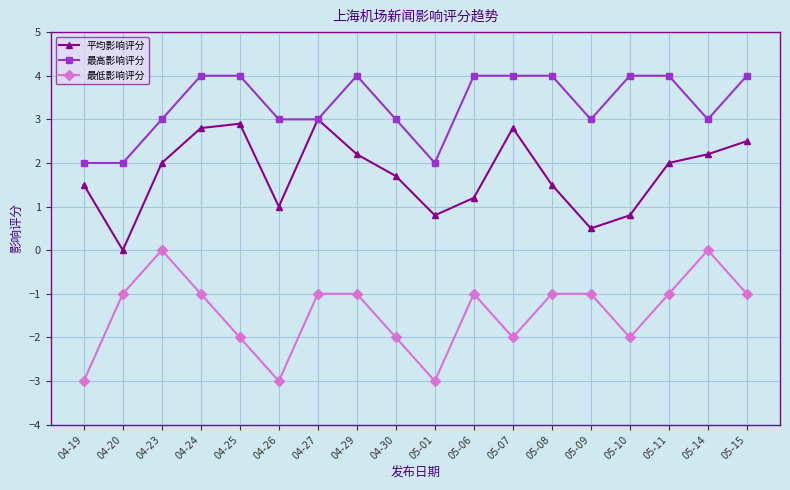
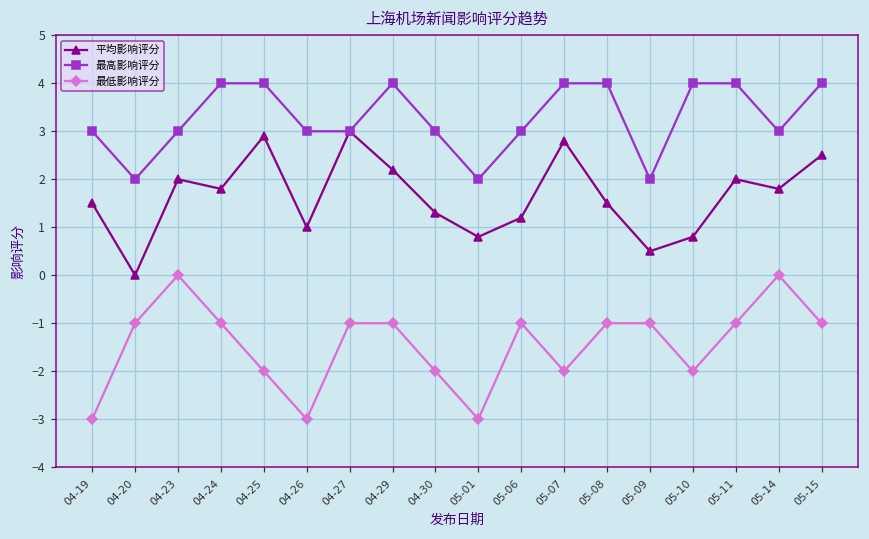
  {
    "平均影响评分": {
      "04-19": 1.5,
      "04-20": 0.0,
      "04-23": 2.0,
-     "04-24": 2.8,
+     "04-24": 1.8,
      "04-25": 2.9,
      "04-26": 1.0,
      "04-29": 2.2,
-     "04-30": 1.7,
+     "04-30": 1.3,
      "05-01": 0.8,
      "05-06": 1.2,
      "05-07": 2.8,
      "05-08": 1.5,
      "05-09": 0.5,
      "05-10": 0.8,
      "05-11": 2.0,
-     "05-14": 2.2,
+     "05-14": 1.8,
      "05-15": 2.5
    },
    "最高影响评分": {
-     "04-19": 2,
+     "04-19": 3,
      "04-20": 2,
      "04-23": 3,
      "04-24": 4,
      "04-25": 4,
      "04-26": 3,
      "04-29": 4,
      "04-30": 3,
      "05-01": 2,
-     "05-06": 4,
+     "05-06": 3,
      "05-07": 4,
      "05-08": 4,
-     "05-09": 3,
+     "05-09": 2,
      "05-10": 4,
      "05-11": 4,
      "05-14": 3,
      "05-15": 4
    },
    "最低影响评分": {
      "04-19": -3.0,
      "04-20": -1.0,
      "04-23": 0.0,
      "04-24": -1.0,
      "04-25": -2.0,
      "04-26": -3.0,
      "04-27": -1.0,
      "04-29": -1.0,
      "04-30": -2.0,
      "05-01": -3.0,
      "05-06": -1.0,
      "05-07": -2.0,
      "05-08": -1.0,
      "05-09": -1.0,
      "05-10": -2.0,
      "05-11": -1.0,
      "05-14": 0.0,
      "05-15": -1.0
    }
  }
